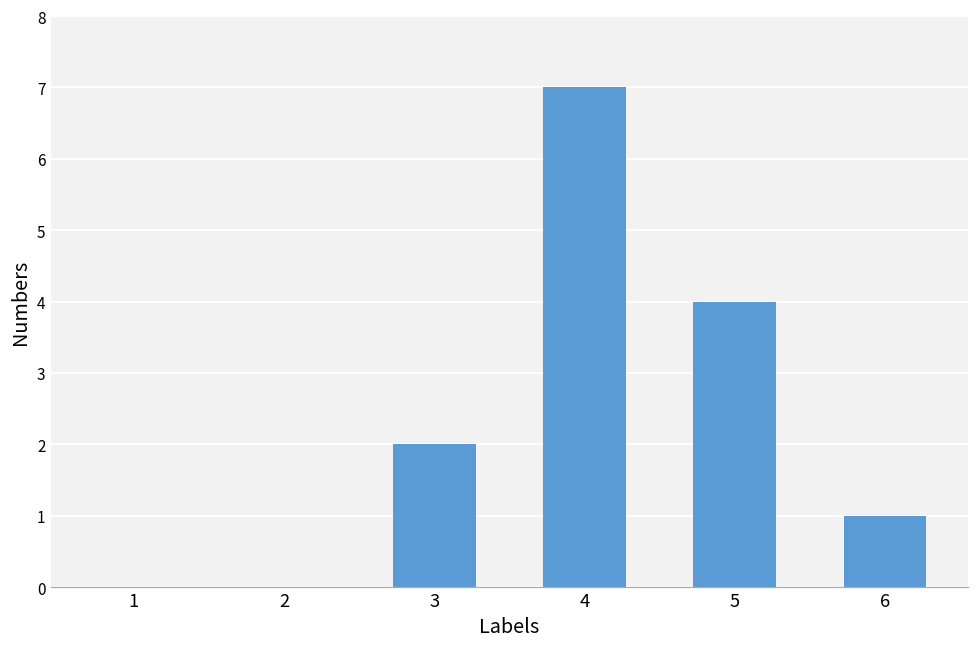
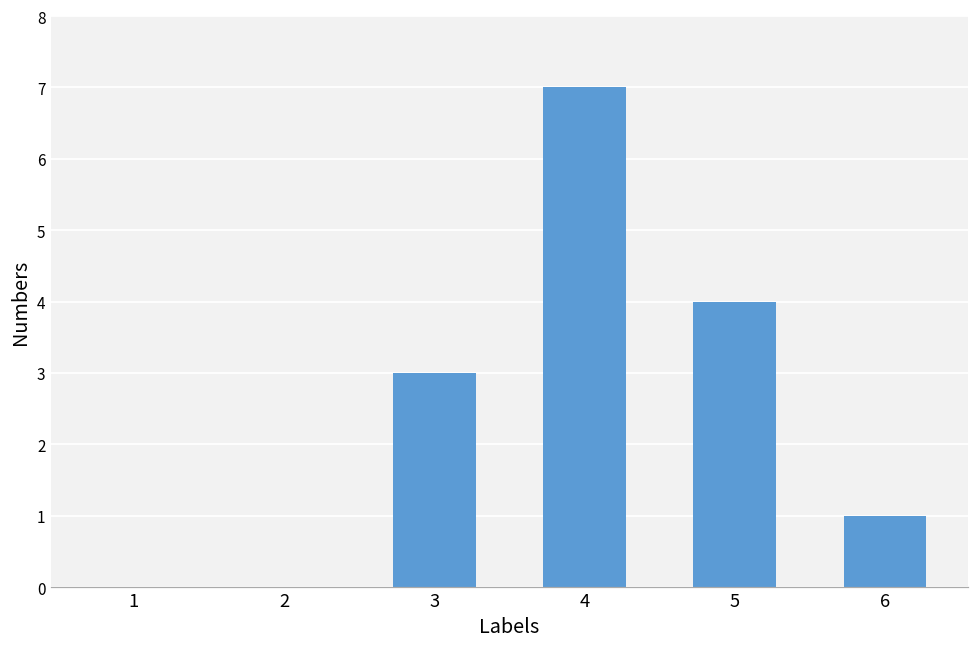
  {
    "1": 0,
    "2": 0,
-   "3": 2,
+   "3": 3,
    "4": 7,
    "5": 4,
    "6": 1
  }
